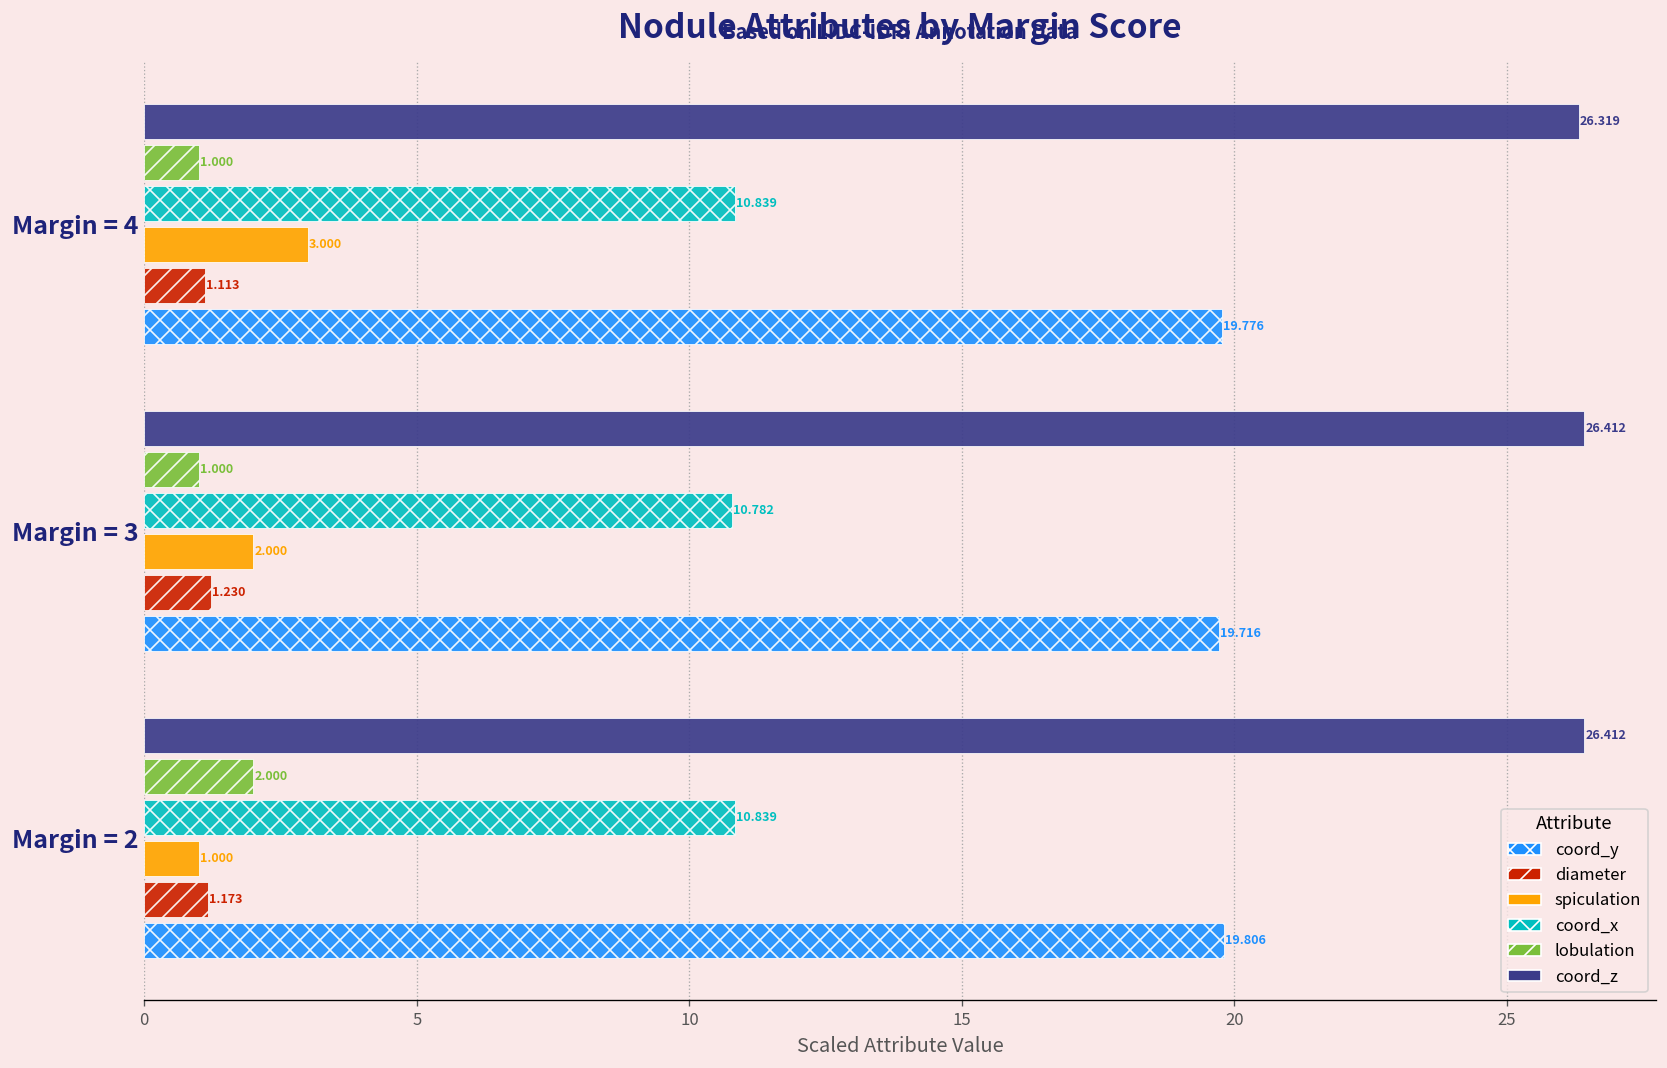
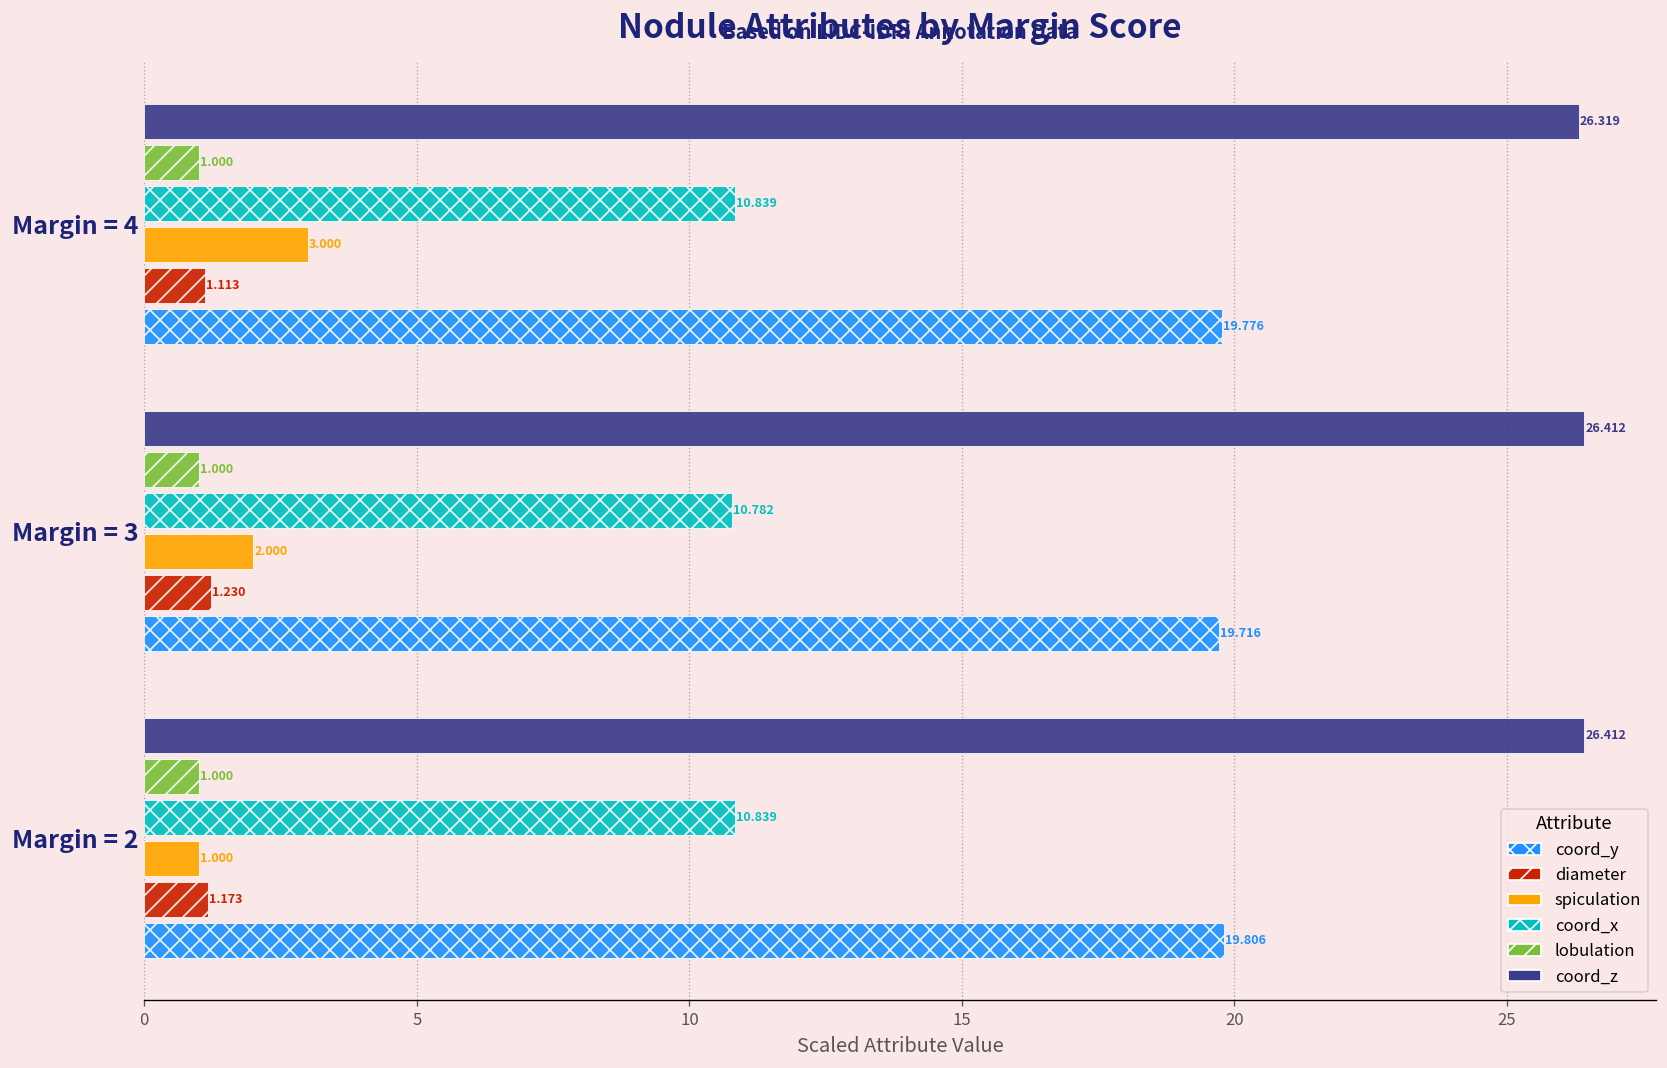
  {
    "coord_y": {
      "Margin = 4": 19.776,
      "Margin = 3": 19.716,
      "Margin = 2": 19.806
    },
    "diameter": {
      "Margin = 4": 1.113,
      "Margin = 3": 1.230,
      "Margin = 2": 1.173
    },
    "spiculation": {
      "Margin = 4": 3.000,
      "Margin = 3": 2.000,
      "Margin = 2": 1.000
    },
    "coord_x": {
      "Margin = 4": 10.839,
      "Margin = 3": 10.782,
      "Margin = 2": 10.839
    },
    "lobulation": {
      "Margin = 4": 1.000,
      "Margin = 3": 1.000,
-     "Margin = 2": 2.000
+     "Margin = 2": 1.000
    },
    "coord_z": {
      "Margin = 4": 26.319,
      "Margin = 3": 26.412,
      "Margin = 2": 26.412
    }
  }
